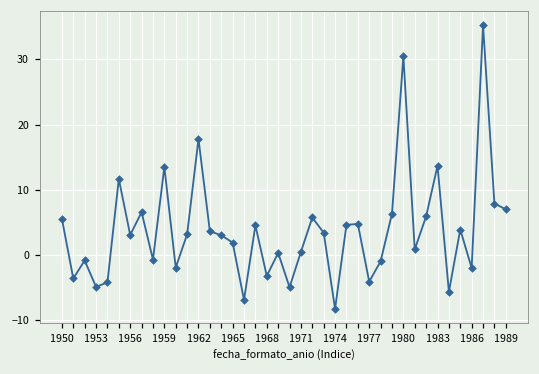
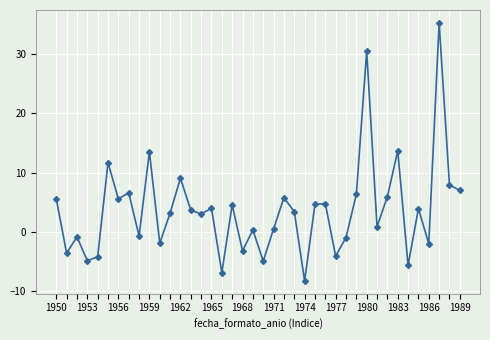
  {
    "1950": 6,
    "1953": -5,
-   "1956": 3,
+   "1956": 6,
    "1959": 14,
-   "1962": 18,
-   "1965": 2,
+   "1962": 9,
+   "1965": 4,
    "1968": -3,
    "1971": 1,
    "1974": -8,
    "1977": -4,
    "1980": 30,
    "1983": 14,
    "1986": -2,
    "1989": 7
  }
